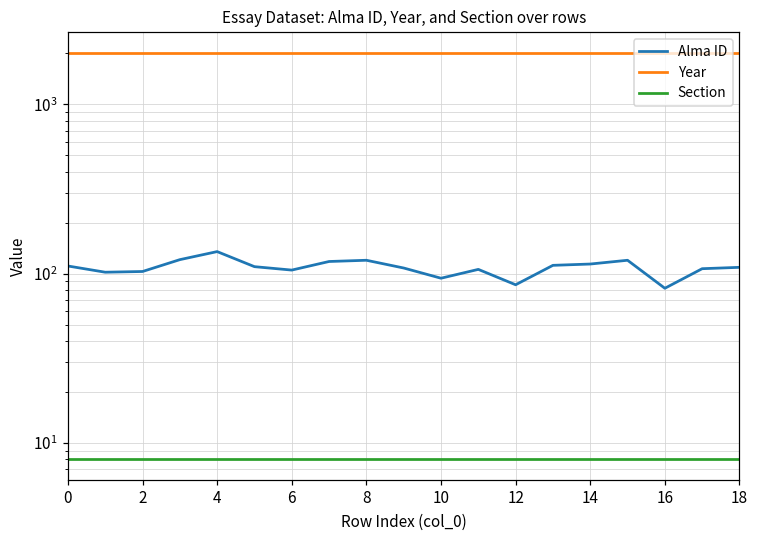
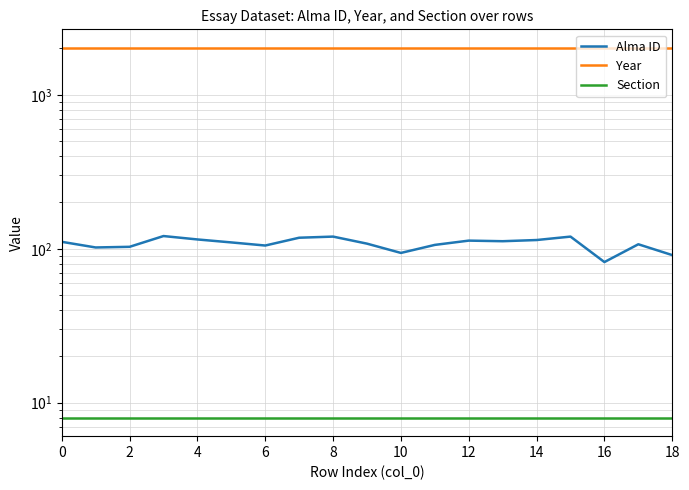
  {
    "Alma ID": {
      "0": 110,
      "2": 100,
-     "4": 140,
+     "4": 120,
      "6": 110,
      "8": 120,
      "10": 90,
-     "12": 90,
+     "12": 110,
      "14": 110,
      "16": 80,
-     "18": 110
+     "18": 90
    },
    "Year": {
      "0": 2000,
      "2": 2000,
      "4": 2000,
      "6": 2000,
      "8": 2000,
      "10": 2000,
      "12": 2000,
      "14": 2000,
      "18": 2000
    },
    "Section": {
      "0": 8,
      "2": 8,
      "4": 8,
      "6": 8,
      "8": 8,
      "10": 8,
      "12": 8,
      "14": 8,
      "16": 8,
      "18": 8
    }
  }
